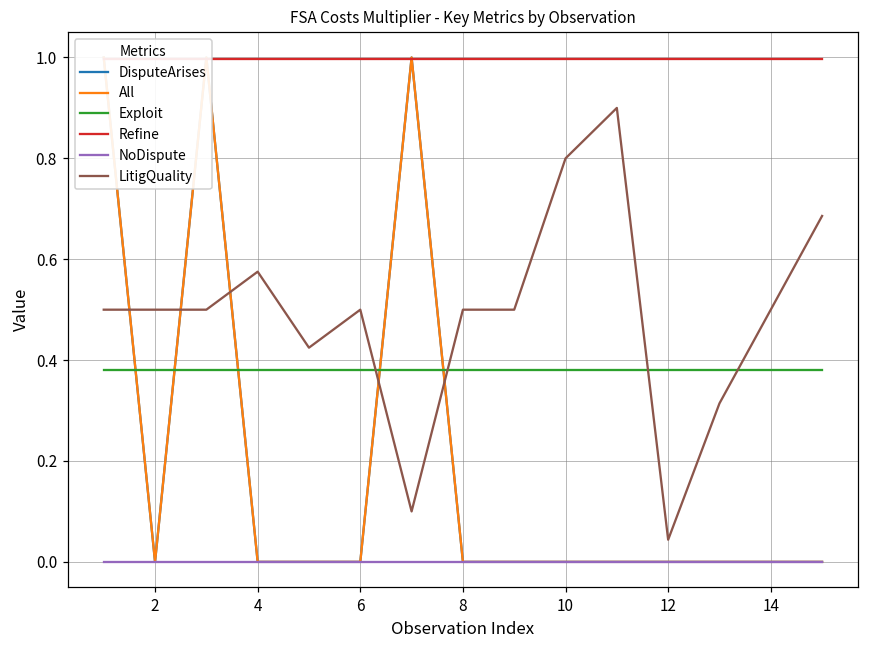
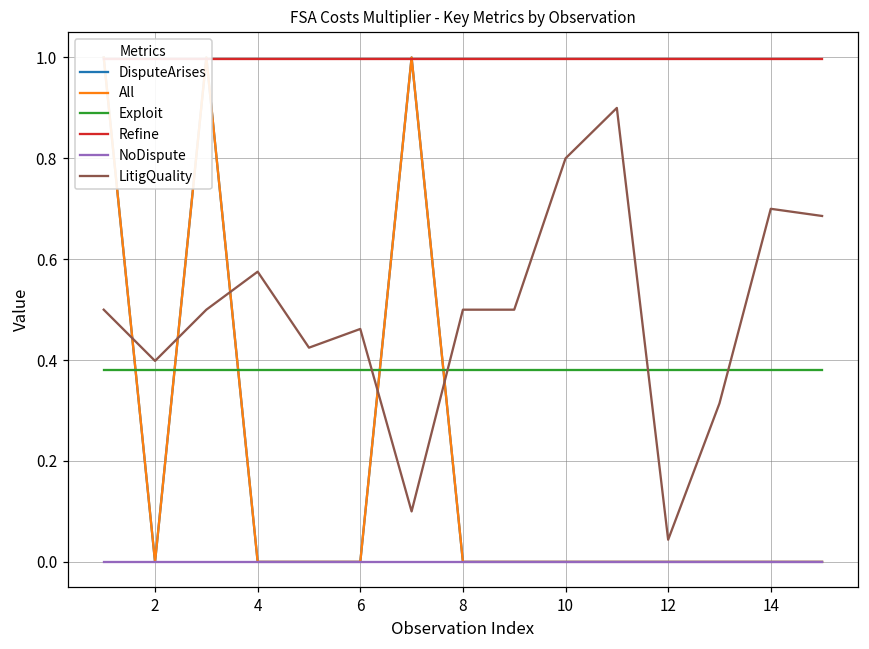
  {
    "Exploit": {
      "2": 0.38,
      "4": 0.38,
      "6": 0.38,
      "8": 0.38,
      "10": 0.38,
      "12": 0.38,
      "14": 0.38
    },
    "Refine": {
      "4": 1.00,
      "6": 1.00,
      "8": 1.00,
      "10": 1.00,
      "12": 1.00,
      "14": 1.00
    },
    "LitigQuality": {
-     "2": 0.50,
+     "2": 0.40,
      "4": 0.58,
-     "6": 0.50,
+     "6": 0.46,
      "8": 0.50,
      "10": 0.80,
      "12": 0.04,
-     "14": 0.5
+     "14": 0.7
    }
  }
